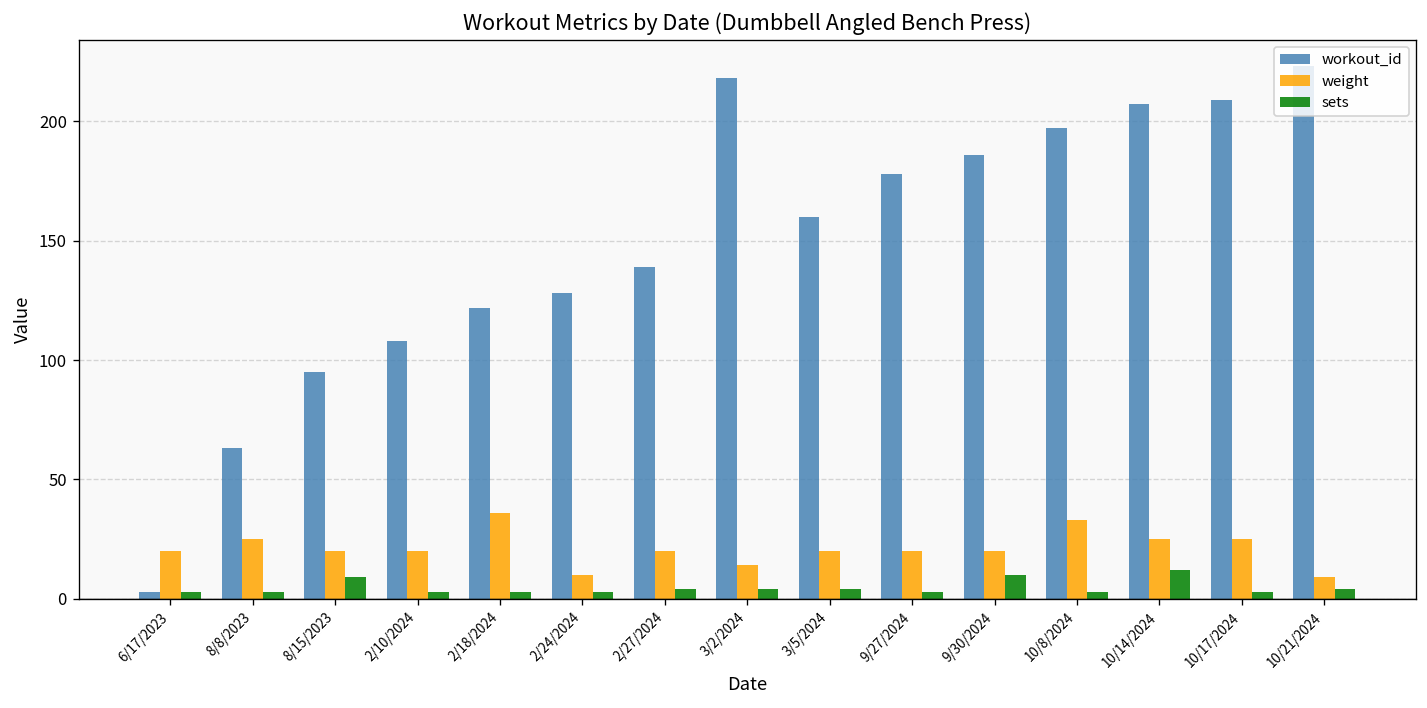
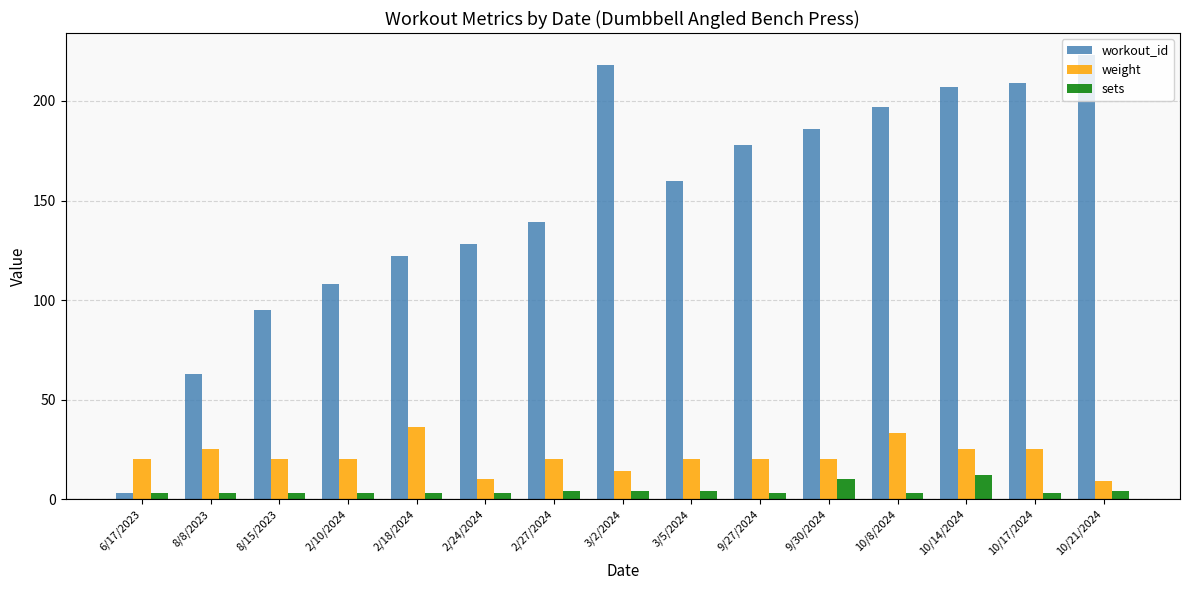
  {
    "workout_id": {
      "6/17/2023": 3,
      "8/8/2023": 63,
      "8/15/2023": 95,
      "2/10/2024": 108,
      "2/18/2024": 122,
      "2/24/2024": 128,
      "2/27/2024": 139,
      "3/2/2024": 218,
      "3/5/2024": 160,
      "9/27/2024": 178,
      "9/30/2024": 186,
      "10/8/2024": 197,
      "10/14/2024": 207,
      "10/17/2024": 209
    },
    "weight": {
      "6/17/2023": 20,
      "8/8/2023": 25,
      "8/15/2023": 20,
      "2/10/2024": 20,
      "2/18/2024": 36,
      "2/24/2024": 10,
      "2/27/2024": 20,
      "3/2/2024": 14,
      "3/5/2024": 20,
      "9/27/2024": 20,
      "9/30/2024": 20,
      "10/8/2024": 33,
      "10/14/2024": 25,
      "10/17/2024": 25,
      "10/21/2024": 9
    },
    "sets": {
      "6/17/2023": 3,
      "8/8/2023": 3,
-     "8/15/2023": 9,
+     "8/15/2023": 3,
      "2/10/2024": 3,
      "2/18/2024": 3,
      "2/24/2024": 3,
      "2/27/2024": 4,
      "3/2/2024": 4,
      "3/5/2024": 4,
      "9/27/2024": 3,
      "9/30/2024": 10,
      "10/8/2024": 3,
      "10/14/2024": 12,
      "10/17/2024": 3,
      "10/21/2024": 4
    }
  }
